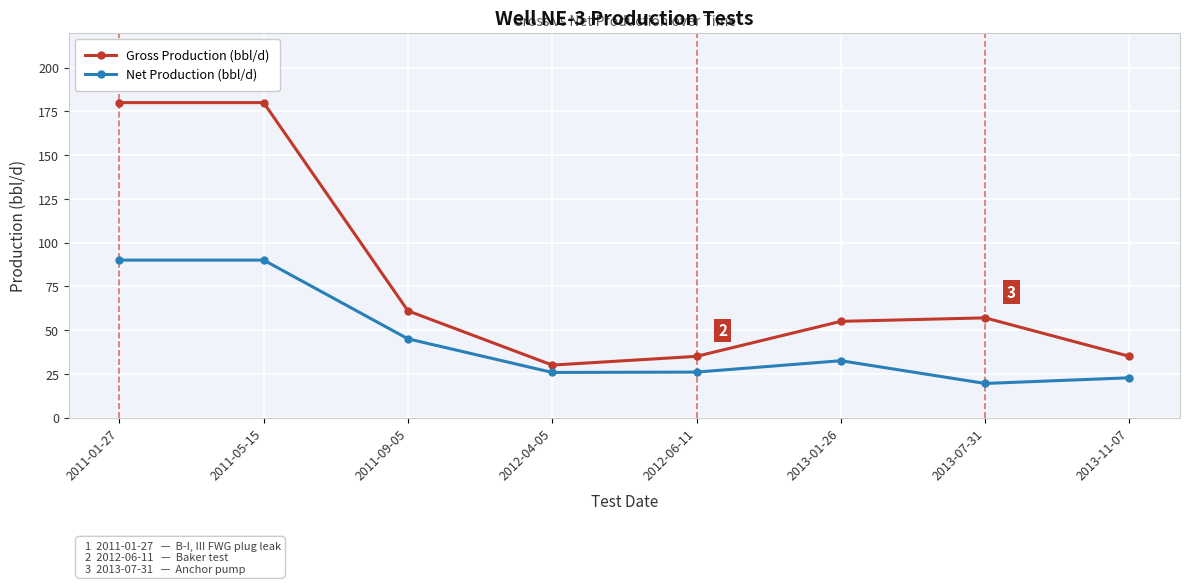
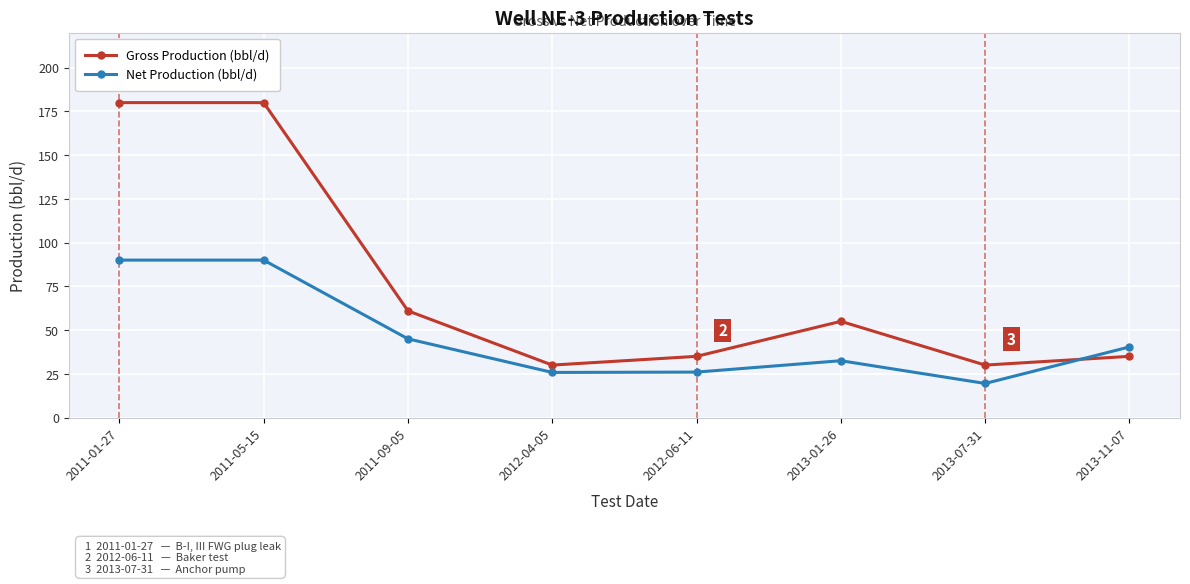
  {
    "Gross Production (bbl/d)": {
      "2011-01-27": 180,
      "2011-05-15": 180,
      "2011-09-05": 61,
      "2012-04-05": 30,
      "2012-06-11": 35,
      "2013-01-26": 55,
-     "2013-07-31": 57,
+     "2013-07-31": 30,
      "2013-11-07": 35
    },
    "Net Production (bbl/d)": {
      "2011-01-27": 90,
      "2011-05-15": 90,
      "2011-09-05": 45,
      "2012-04-05": 26,
      "2012-06-11": 26,
      "2013-01-26": 33,
      "2013-07-31": 20,
-     "2013-11-07": 23
+     "2013-11-07": 40
    }
  }
